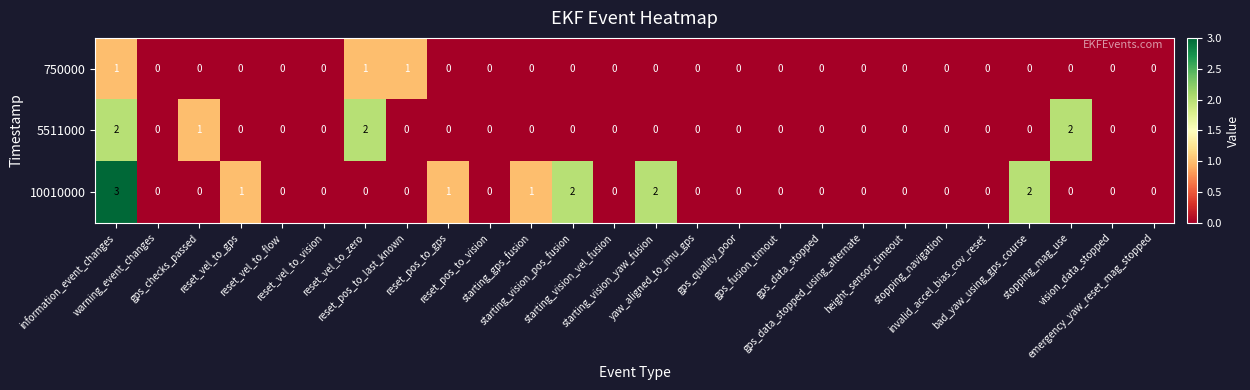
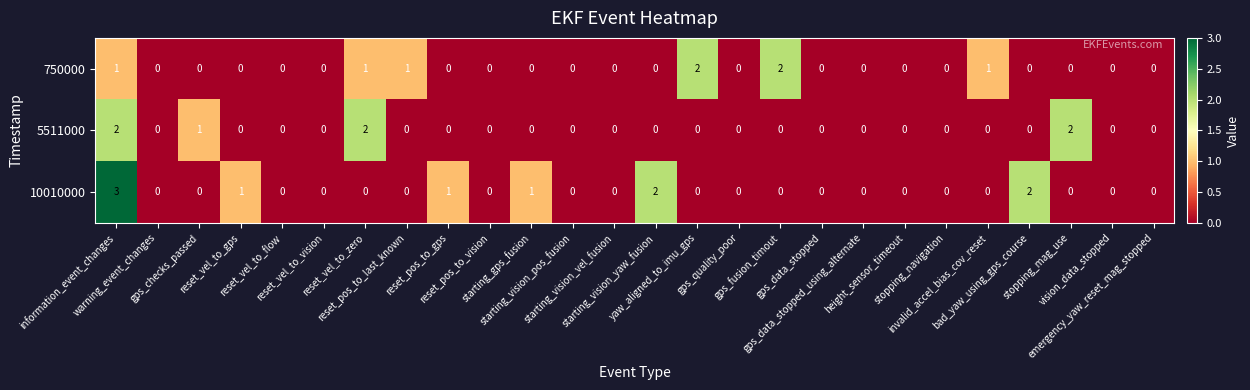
  {
    "750000": {
      "information_event_changes": 1,
      "warning_event_changes": 0,
      "gps_checks_passed": 0,
      "reset_vel_to_gps": 0,
      "reset_vel_to_flow": 0,
      "reset_vel_to_vision": 0,
      "reset_vel_to_zero": 1,
      "reset_pos_to_last_known": 1,
      "reset_pos_to_gps": 0,
      "reset_pos_to_vision": 0,
      "starting_gps_fusion": 0,
      "starting_vision_pos_fusion": 0,
      "starting_vision_vel_fusion": 0,
      "starting_vision_yaw_fusion": 0,
-     "yaw_aligned_to_imu_gps": 0,
+     "yaw_aligned_to_imu_gps": 2,
      "gps_quality_poor": 0,
-     "gps_fusion_timout": 0,
+     "gps_fusion_timout": 2,
      "gps_data_stopped": 0,
      "gps_data_stopped_using_alternate": 0,
      "height_sensor_timeout": 0,
      "stopping_navigation": 0,
-     "invalid_accel_bias_cov_reset": 0,
+     "invalid_accel_bias_cov_reset": 1,
      "bad_yaw_using_gps_course": 0,
      "stopping_mag_use": 0,
      "emergency_yaw_reset_mag_stopped": 0
    },
    "5511000": {
      "information_event_changes": 2,
      "warning_event_changes": 0,
      "gps_checks_passed": 1,
      "reset_vel_to_gps": 0,
      "reset_vel_to_flow": 0,
      "reset_vel_to_vision": 0,
      "reset_vel_to_zero": 2,
      "reset_pos_to_last_known": 0,
      "reset_pos_to_gps": 0,
      "reset_pos_to_vision": 0,
      "starting_gps_fusion": 0,
      "starting_vision_pos_fusion": 0,
      "starting_vision_vel_fusion": 0,
      "starting_vision_yaw_fusion": 0,
      "yaw_aligned_to_imu_gps": 0,
      "gps_quality_poor": 0,
      "gps_fusion_timout": 0,
      "gps_data_stopped": 0,
      "gps_data_stopped_using_alternate": 0,
      "height_sensor_timeout": 0,
      "stopping_navigation": 0,
      "invalid_accel_bias_cov_reset": 0,
      "bad_yaw_using_gps_course": 0,
      "stopping_mag_use": 2,
      "vision_data_stopped": 0,
      "emergency_yaw_reset_mag_stopped": 0
    },
    "10010000": {
      "information_event_changes": 3,
      "warning_event_changes": 0,
      "gps_checks_passed": 0,
      "reset_vel_to_gps": 1,
      "reset_vel_to_flow": 0,
      "reset_vel_to_vision": 0,
      "reset_vel_to_zero": 0,
      "reset_pos_to_last_known": 0,
      "reset_pos_to_gps": 1,
      "reset_pos_to_vision": 0,
      "starting_gps_fusion": 1,
-     "starting_vision_pos_fusion": 2,
+     "starting_vision_pos_fusion": 0,
      "starting_vision_vel_fusion": 0,
      "starting_vision_yaw_fusion": 2,
      "yaw_aligned_to_imu_gps": 0,
      "gps_quality_poor": 0,
      "gps_fusion_timout": 0,
      "gps_data_stopped": 0,
      "gps_data_stopped_using_alternate": 0,
      "height_sensor_timeout": 0,
      "stopping_navigation": 0,
      "invalid_accel_bias_cov_reset": 0,
      "bad_yaw_using_gps_course": 2,
      "stopping_mag_use": 0,
      "vision_data_stopped": 0,
      "emergency_yaw_reset_mag_stopped": 0
    }
  }
